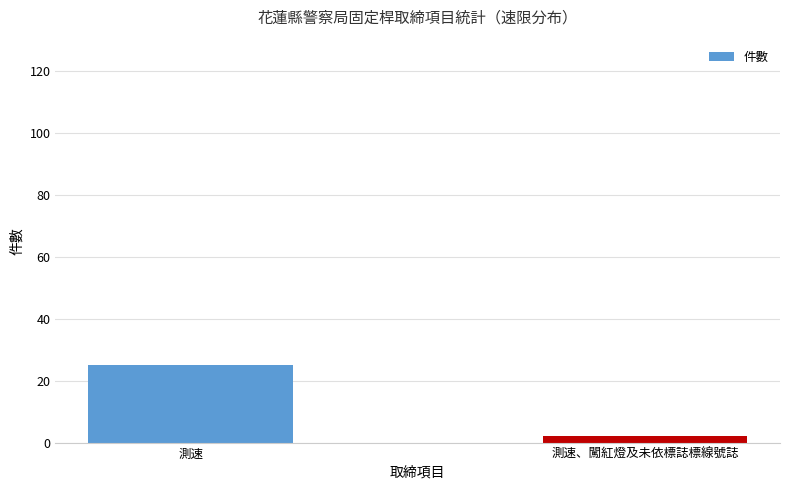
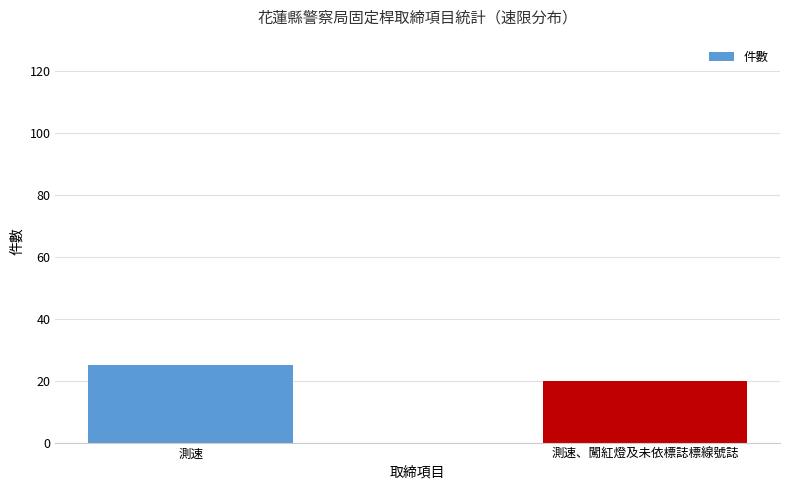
  {
    "測速": 25,
-   "測速、闖紅燈及未依標誌標線號誌": 2
+   "測速、闖紅燈及未依標誌標線號誌": 20
  }
